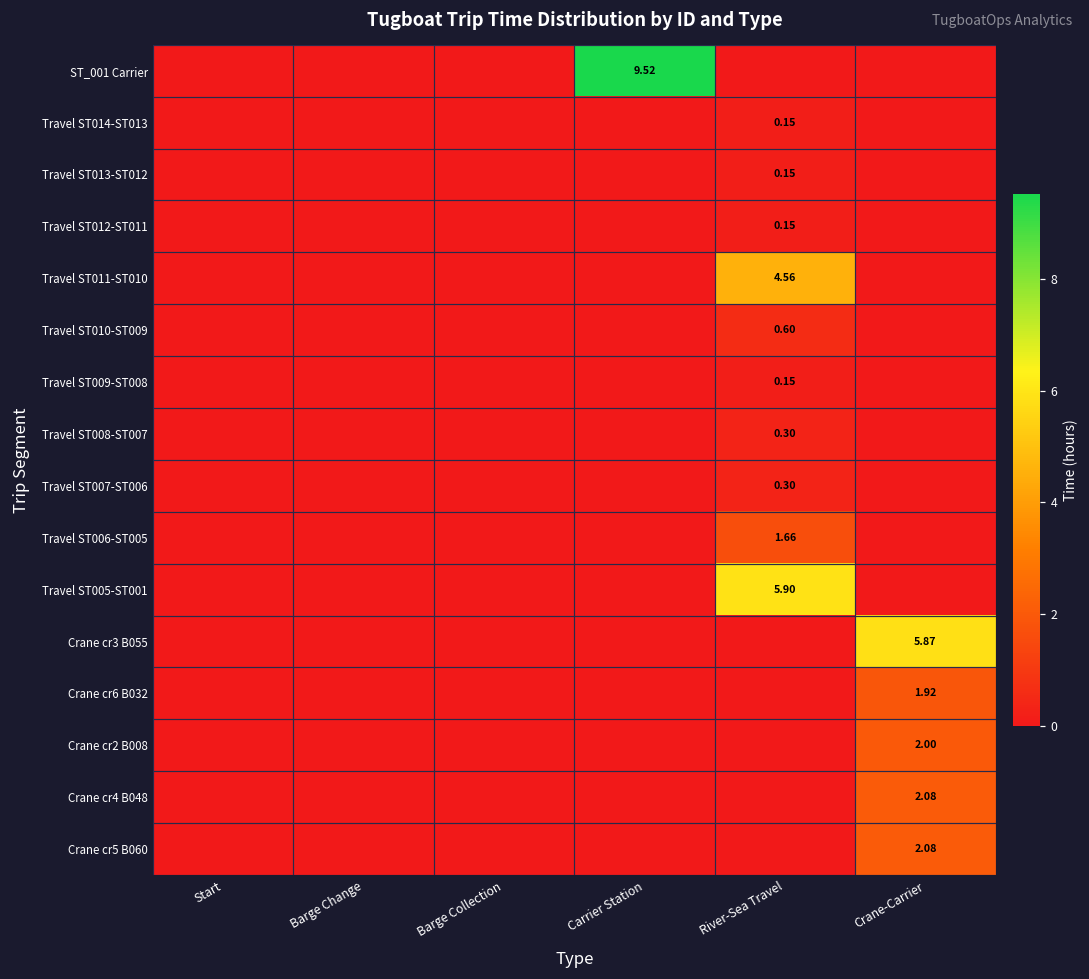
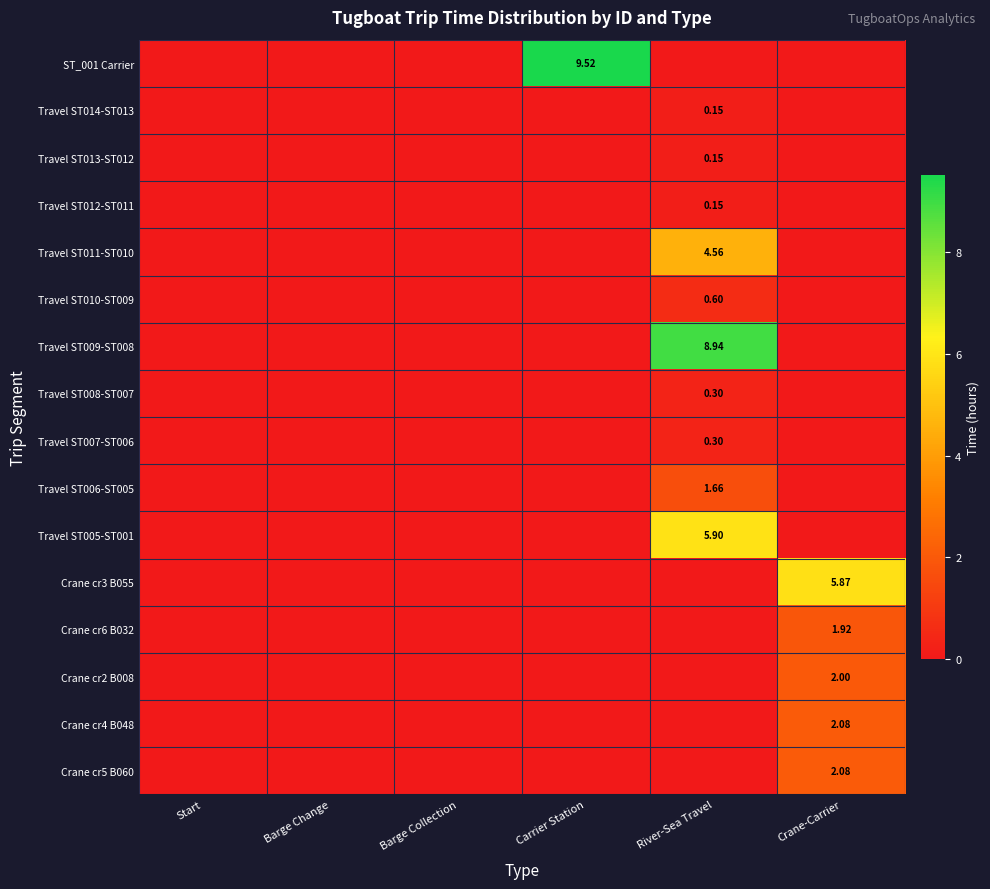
  {
    "ST_001 Carrier": {
      "Carrier Station": 9.52
    },
    "Travel ST014-ST013": {
      "River-Sea Travel": 0.15
    },
    "Travel ST013-ST012": {
      "River-Sea Travel": 0.15
    },
    "Travel ST012-ST011": {
      "River-Sea Travel": 0.15
    },
    "Travel ST011-ST010": {
      "River-Sea Travel": 4.56
    },
    "Travel ST010-ST009": {
      "River-Sea Travel": 0.60
    },
    "Travel ST009-ST008": {
-     "River-Sea Travel": 0.15
+     "River-Sea Travel": 8.94
    },
    "Travel ST008-ST007": {
      "River-Sea Travel": 0.30
    },
    "Travel ST007-ST006": {
      "River-Sea Travel": 0.30
    },
    "Travel ST006-ST005": {
      "River-Sea Travel": 1.66
    },
    "Travel ST005-ST001": {
      "River-Sea Travel": 5.90
    },
    "Crane cr3 B055": {
      "Crane-Carrier": 5.87
    },
    "Crane cr6 B032": {
      "Crane-Carrier": 1.92
    },
    "Crane cr2 B008": {
      "Crane-Carrier": 2.00
    },
    "Crane cr4 B048": {
      "Crane-Carrier": 2.08
    },
    "Crane cr5 B060": {
      "Crane-Carrier": 2.08
    }
  }
